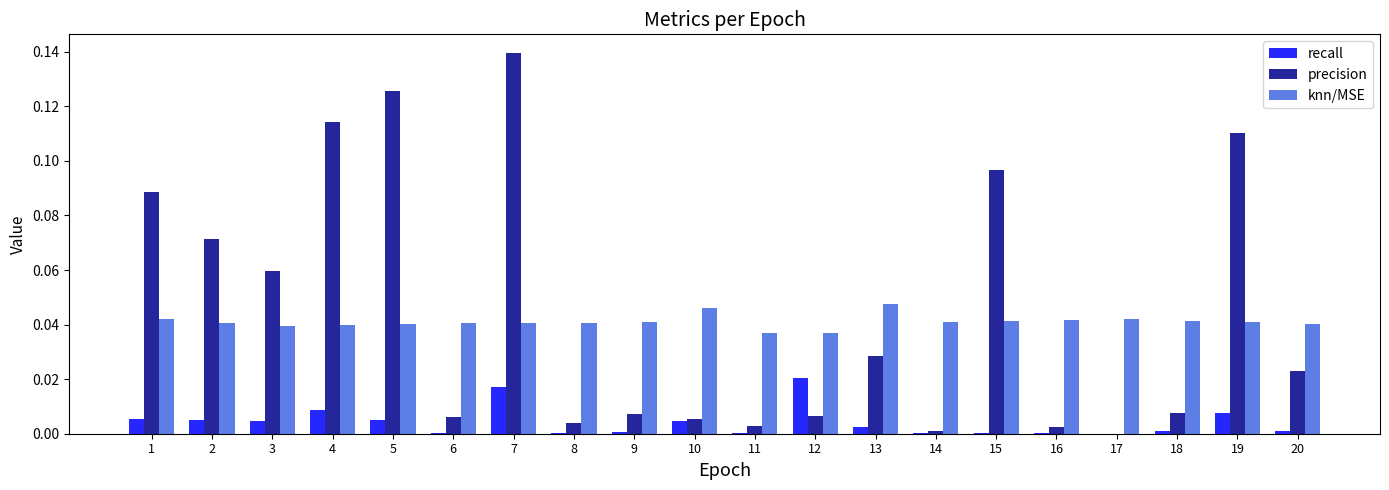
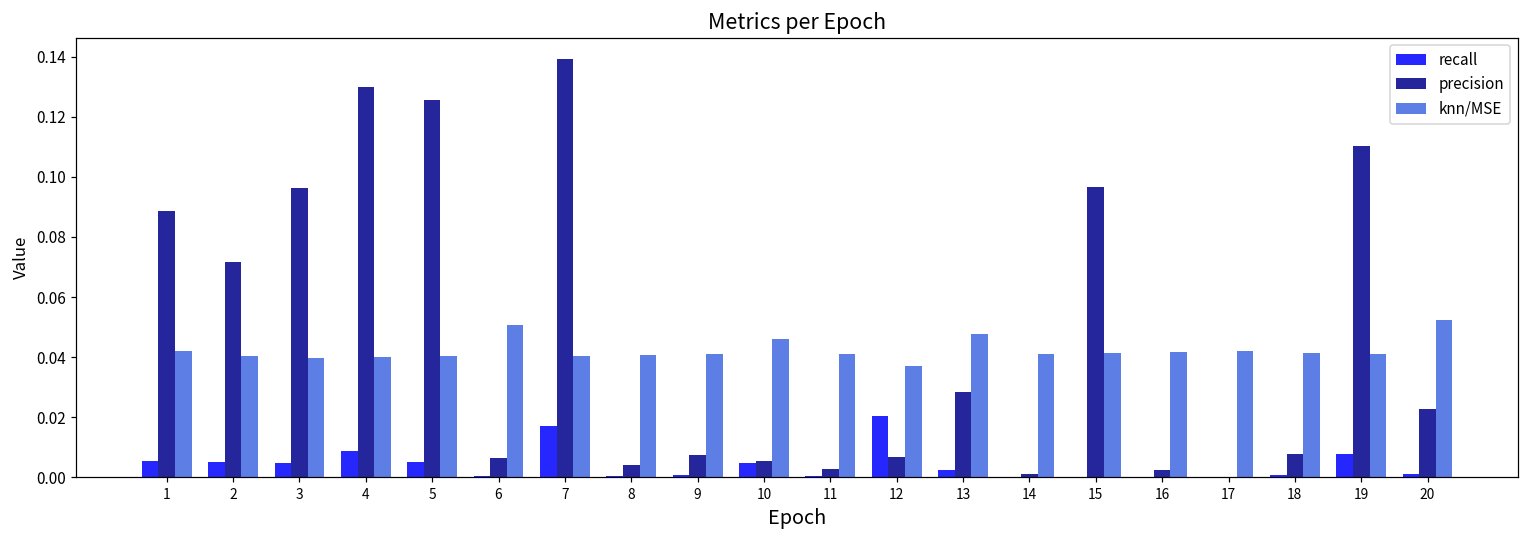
  {
    "recall": {
      "1": 0.005,
      "2": 0.005,
      "3": 0.005,
      "4": 0.009,
      "5": 0.005,
      "7": 0.017,
      "10": 0.005,
      "12": 0.020,
      "13": 0.002,
      "17": 0.000,
      "19": 0.008,
      "20": 0.001
    },
    "precision": {
      "1": 0.089,
      "2": 0.072,
-     "3": 0.060,
-     "4": 0.114,
+     "3": 0.096,
+     "4": 0.130,
      "5": 0.126,
      "6": 0.006,
      "7": 0.139,
      "8": 0.004,
      "9": 0.007,
      "10": 0.005,
      "11": 0.003,
      "12": 0.007,
      "13": 0.028,
      "14": 0.001,
      "15": 0.097,
      "16": 0.002,
      "17": 0.000,
      "18": 0.008,
      "19": 0.110,
      "20": 0.023
    },
    "knn/MSE": {
      "1": 0.042,
      "2": 0.040,
      "3": 0.040,
      "4": 0.040,
      "5": 0.040,
-     "6": 0.041,
+     "6": 0.051,
      "7": 0.040,
      "8": 0.041,
      "9": 0.041,
      "10": 0.046,
-     "11": 0.037,
+     "11": 0.041,
      "12": 0.037,
      "13": 0.048,
      "14": 0.041,
      "15": 0.041,
      "16": 0.042,
      "17": 0.042,
      "18": 0.041,
      "19": 0.041,
-     "20": 0.040
+     "20": 0.052
    }
  }
